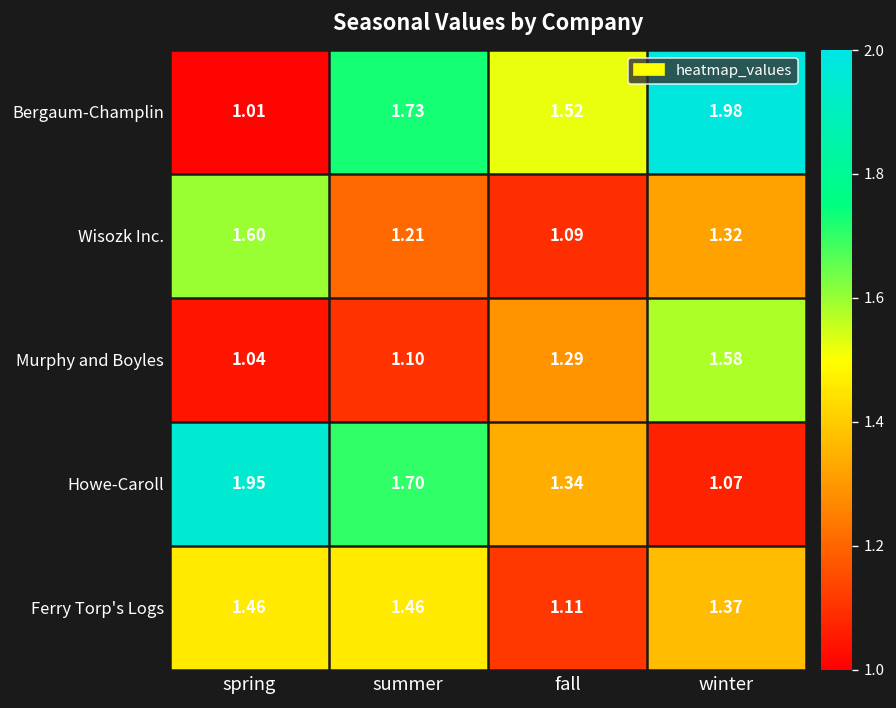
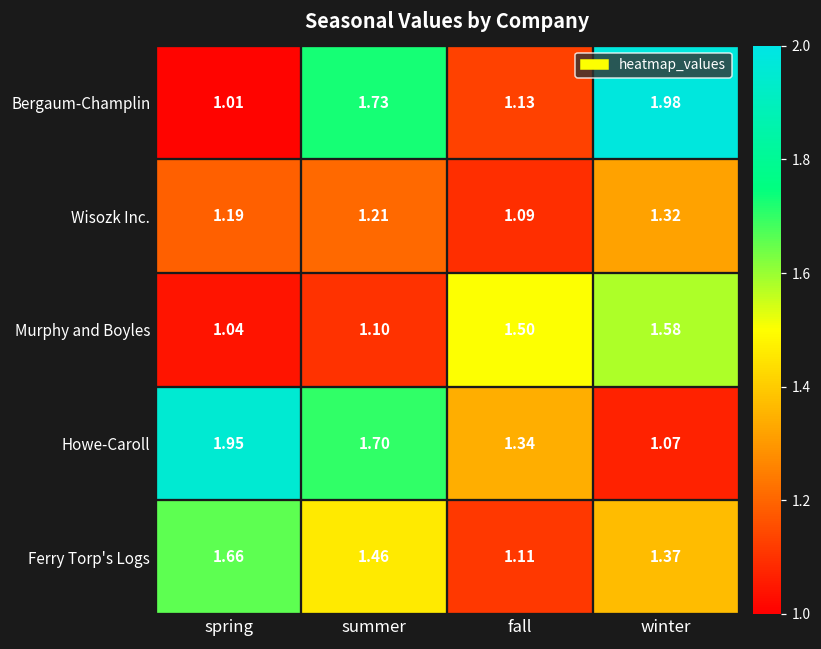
  {
    "Bergaum-Champlin": {
      "spring": 1.01,
      "summer": 1.73,
-     "fall": 1.52,
+     "fall": 1.13,
      "winter": 1.98
    },
    "Wisozk Inc.": {
-     "spring": 1.60,
+     "spring": 1.19,
      "summer": 1.21,
      "fall": 1.09,
      "winter": 1.32
    },
    "Murphy and Boyles": {
      "spring": 1.04,
      "summer": 1.10,
-     "fall": 1.29,
+     "fall": 1.50,
      "winter": 1.58
    },
    "Howe-Caroll": {
      "spring": 1.95,
      "summer": 1.70,
      "fall": 1.34,
      "winter": 1.07
    },
    "Ferry Torp's Logs": {
-     "spring": 1.46,
+     "spring": 1.66,
      "summer": 1.46,
      "fall": 1.11,
      "winter": 1.37
    }
  }
